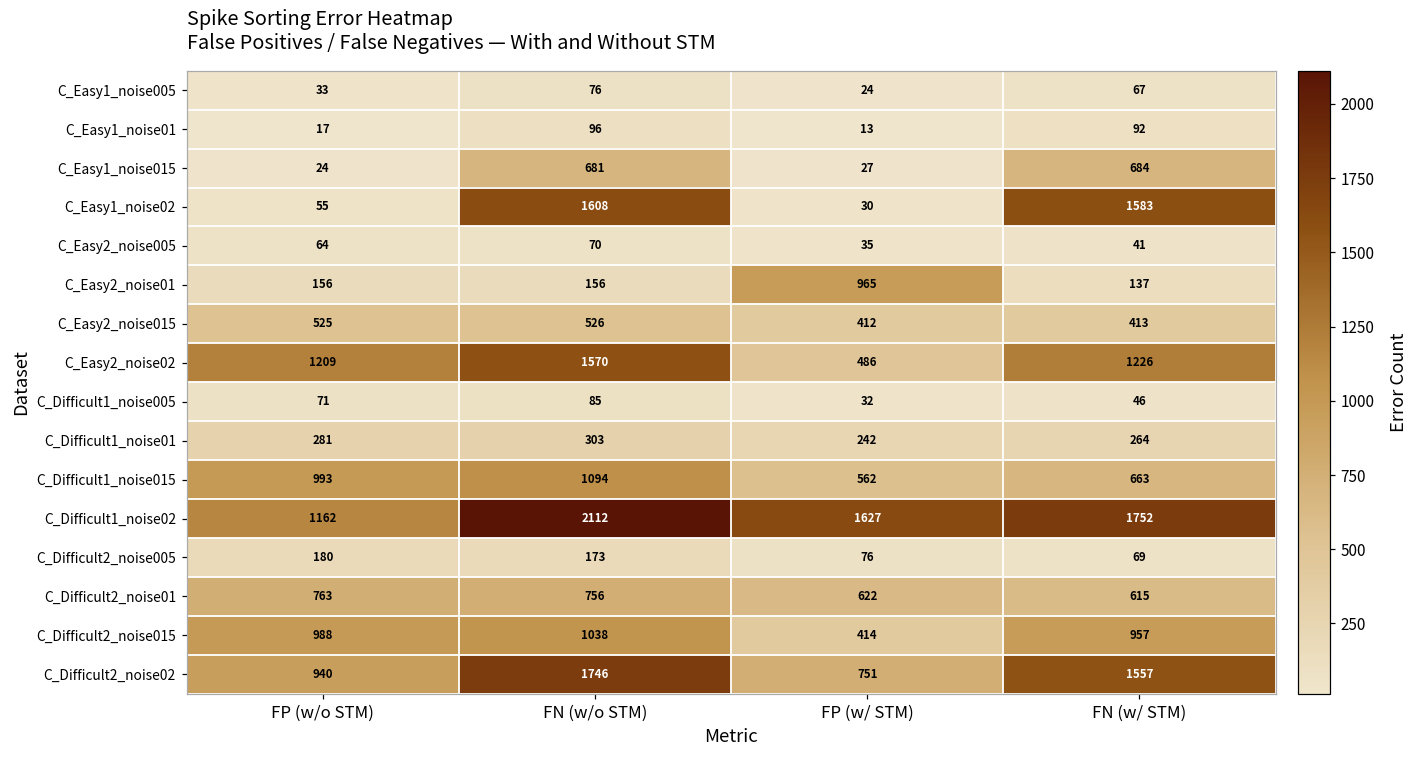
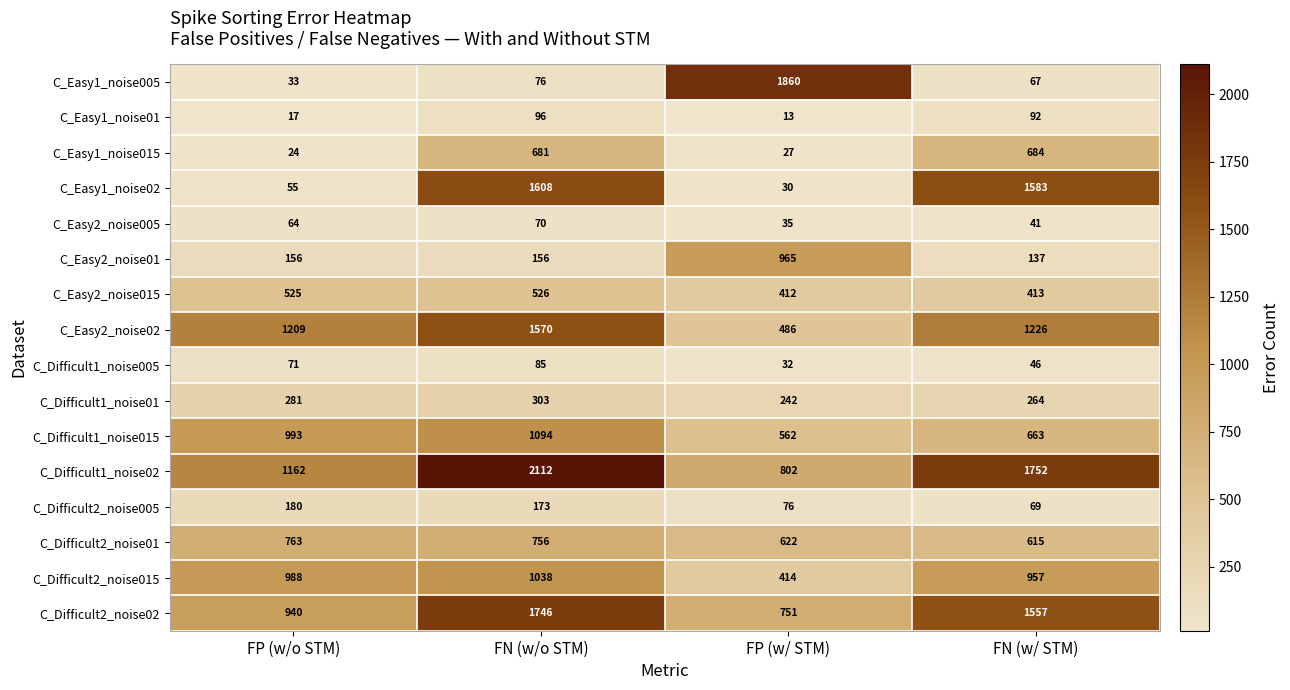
  {
    "C_Easy1_noise005": {
      "FP (w/o STM)": 33,
      "FN (w/o STM)": 76,
-     "FP (w/ STM)": 24,
+     "FP (w/ STM)": 1860,
      "FN (w/ STM)": 67
    },
    "C_Easy1_noise01": {
      "FP (w/o STM)": 17,
      "FN (w/o STM)": 96,
      "FP (w/ STM)": 13,
      "FN (w/ STM)": 92
    },
    "C_Easy1_noise015": {
      "FP (w/o STM)": 24,
      "FN (w/o STM)": 681,
      "FP (w/ STM)": 27,
      "FN (w/ STM)": 684
    },
    "C_Easy1_noise02": {
      "FP (w/o STM)": 55,
      "FN (w/o STM)": 1608,
      "FP (w/ STM)": 30,
      "FN (w/ STM)": 1583
    },
    "C_Easy2_noise005": {
      "FP (w/o STM)": 64,
      "FN (w/o STM)": 70,
      "FP (w/ STM)": 35,
      "FN (w/ STM)": 41
    },
    "C_Easy2_noise01": {
      "FP (w/o STM)": 156,
      "FN (w/o STM)": 156,
      "FP (w/ STM)": 965,
      "FN (w/ STM)": 137
    },
    "C_Easy2_noise015": {
      "FP (w/o STM)": 525,
      "FN (w/o STM)": 526,
      "FP (w/ STM)": 412,
      "FN (w/ STM)": 413
    },
    "C_Easy2_noise02": {
      "FP (w/o STM)": 1209,
      "FN (w/o STM)": 1570,
      "FP (w/ STM)": 486,
      "FN (w/ STM)": 1226
    },
    "C_Difficult1_noise005": {
      "FP (w/o STM)": 71,
      "FN (w/o STM)": 85,
      "FP (w/ STM)": 32,
      "FN (w/ STM)": 46
    },
    "C_Difficult1_noise01": {
      "FP (w/o STM)": 281,
      "FN (w/o STM)": 303,
      "FP (w/ STM)": 242,
      "FN (w/ STM)": 264
    },
    "C_Difficult1_noise015": {
      "FP (w/o STM)": 993,
      "FN (w/o STM)": 1094,
      "FP (w/ STM)": 562,
      "FN (w/ STM)": 663
    },
    "C_Difficult1_noise02": {
      "FP (w/o STM)": 1162,
      "FN (w/o STM)": 2112,
-     "FP (w/ STM)": 1627,
+     "FP (w/ STM)": 802,
      "FN (w/ STM)": 1752
    },
    "C_Difficult2_noise005": {
      "FP (w/o STM)": 180,
      "FN (w/o STM)": 173,
      "FP (w/ STM)": 76,
      "FN (w/ STM)": 69
    },
    "C_Difficult2_noise01": {
      "FP (w/o STM)": 763,
      "FN (w/o STM)": 756,
      "FP (w/ STM)": 622,
      "FN (w/ STM)": 615
    },
    "C_Difficult2_noise015": {
      "FP (w/o STM)": 988,
      "FN (w/o STM)": 1038,
      "FP (w/ STM)": 414,
      "FN (w/ STM)": 957
    },
    "C_Difficult2_noise02": {
      "FP (w/o STM)": 940,
      "FN (w/o STM)": 1746,
      "FP (w/ STM)": 751,
      "FN (w/ STM)": 1557
    }
  }
